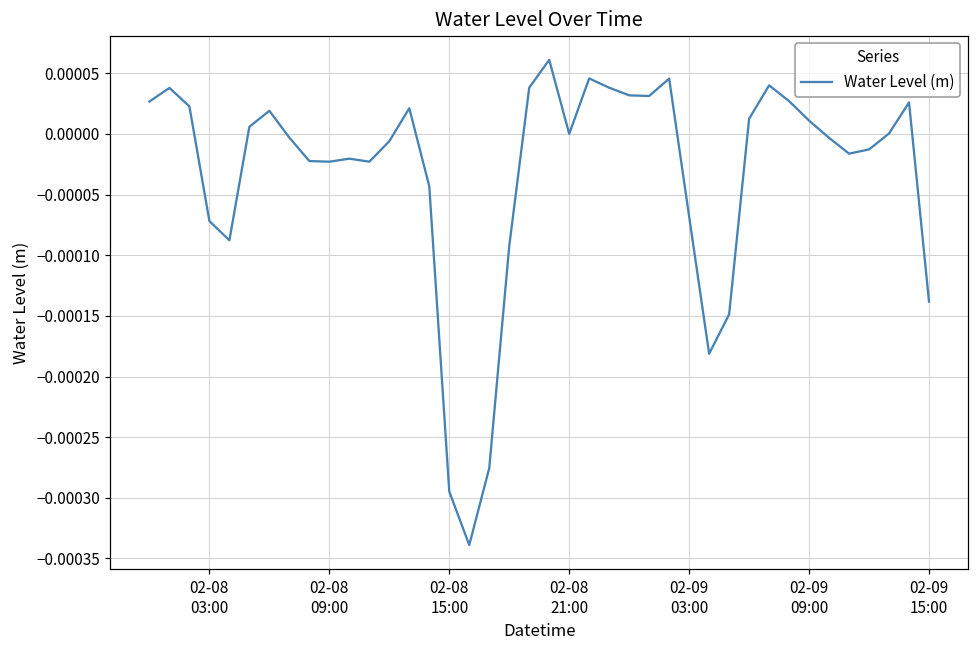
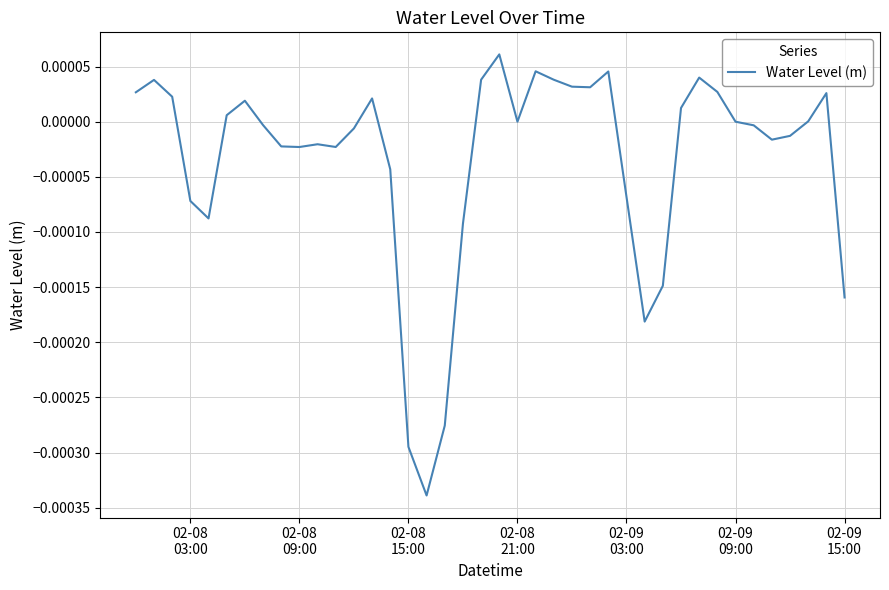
  {
    "02-08 03:00": -0.000072,
    "02-08 09:00": -0.000023,
    "02-08 15:00": -0.000295,
    "02-08 21:00": 0.000000,
    "02-09 03:00": -0.000068,
-   "02-09 09:00": 0.00001,
-   "02-09 15:00": -0.000138
+   "02-09 09:00": 0.00000,
+   "02-09 15:00": -0.000159
  }
